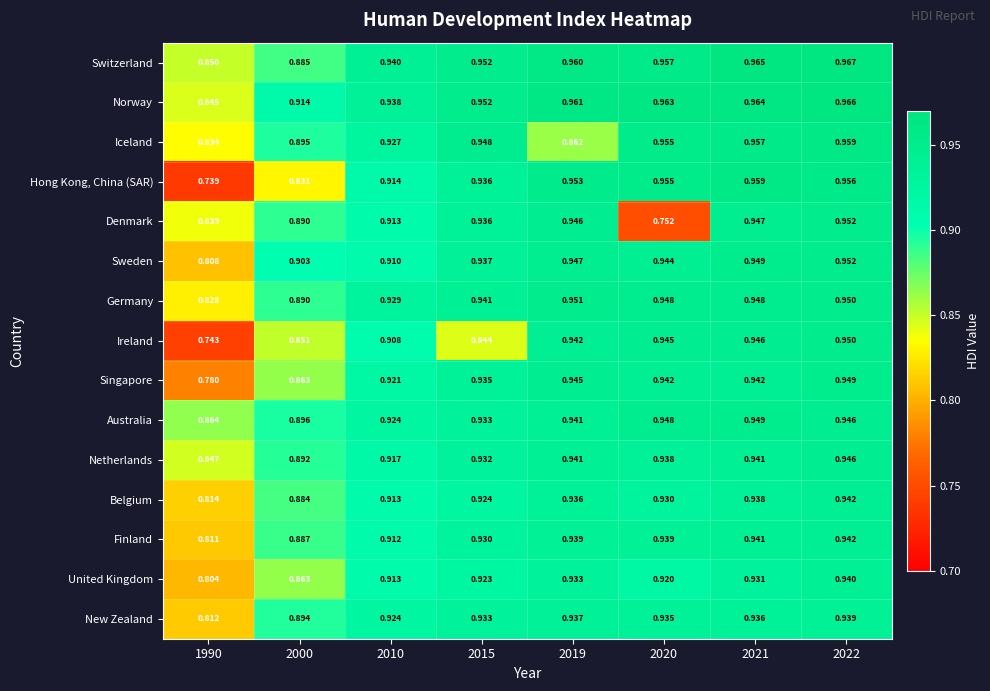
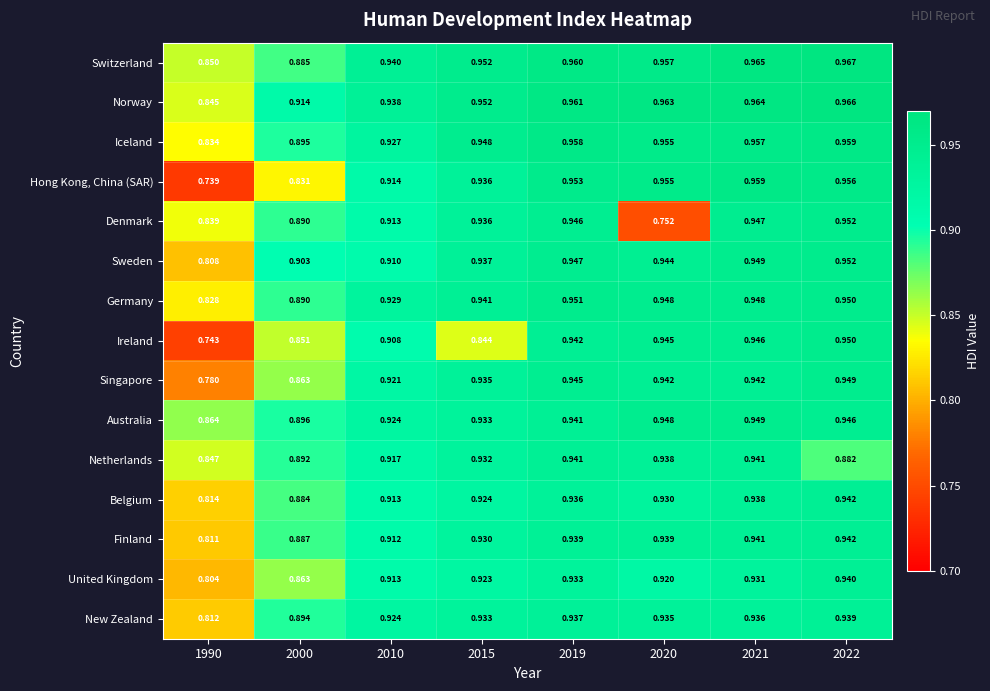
  {
    "Switzerland": {
      "1990": 0.850,
      "2000": 0.885,
      "2010": 0.940,
      "2015": 0.952,
      "2019": 0.960,
      "2020": 0.957,
      "2021": 0.965,
      "2022": 0.967
    },
    "Norway": {
      "1990": 0.845,
      "2000": 0.914,
      "2010": 0.938,
      "2015": 0.952,
      "2019": 0.961,
      "2020": 0.963,
      "2021": 0.964,
      "2022": 0.966
    },
    "Iceland": {
      "1990": 0.834,
      "2000": 0.895,
      "2010": 0.927,
      "2015": 0.948,
-     "2019": 0.862,
+     "2019": 0.958,
      "2020": 0.955,
      "2021": 0.957,
      "2022": 0.959
    },
    "Hong Kong, China (SAR)": {
      "1990": 0.739,
      "2000": 0.831,
      "2010": 0.914,
      "2015": 0.936,
      "2019": 0.953,
      "2020": 0.955,
      "2021": 0.959,
      "2022": 0.956
    },
    "Denmark": {
      "1990": 0.839,
      "2000": 0.890,
      "2010": 0.913,
      "2015": 0.936,
      "2019": 0.946,
      "2020": 0.752,
      "2021": 0.947,
      "2022": 0.952
    },
    "Sweden": {
      "1990": 0.808,
      "2000": 0.903,
      "2010": 0.910,
      "2015": 0.937,
      "2019": 0.947,
      "2020": 0.944,
      "2021": 0.949,
      "2022": 0.952
    },
    "Germany": {
      "1990": 0.828,
      "2000": 0.890,
      "2010": 0.929,
      "2015": 0.941,
      "2019": 0.951,
      "2020": 0.948,
      "2021": 0.948,
      "2022": 0.950
    },
    "Ireland": {
      "1990": 0.743,
      "2000": 0.851,
      "2010": 0.908,
      "2015": 0.844,
      "2019": 0.942,
      "2020": 0.945,
      "2021": 0.946,
      "2022": 0.950
    },
    "Singapore": {
      "1990": 0.780,
      "2000": 0.863,
      "2010": 0.921,
      "2015": 0.935,
      "2019": 0.945,
      "2020": 0.942,
      "2021": 0.942,
      "2022": 0.949
    },
    "Australia": {
      "1990": 0.864,
      "2000": 0.896,
      "2010": 0.924,
      "2015": 0.933,
      "2019": 0.941,
      "2020": 0.948,
      "2021": 0.949,
      "2022": 0.946
    },
    "Netherlands": {
      "1990": 0.847,
      "2000": 0.892,
      "2010": 0.917,
      "2015": 0.932,
      "2019": 0.941,
      "2020": 0.938,
      "2021": 0.941,
-     "2022": 0.946
+     "2022": 0.882
    },
    "Belgium": {
      "1990": 0.814,
      "2000": 0.884,
      "2010": 0.913,
      "2015": 0.924,
      "2019": 0.936,
      "2020": 0.930,
      "2021": 0.938,
      "2022": 0.942
    },
    "Finland": {
      "1990": 0.811,
      "2000": 0.887,
      "2010": 0.912,
      "2015": 0.930,
      "2019": 0.939,
      "2020": 0.939,
      "2021": 0.941,
      "2022": 0.942
    },
    "United Kingdom": {
      "1990": 0.804,
      "2000": 0.863,
      "2010": 0.913,
      "2015": 0.923,
      "2019": 0.933,
      "2020": 0.920,
      "2021": 0.931,
      "2022": 0.940
    },
    "New Zealand": {
      "1990": 0.812,
      "2000": 0.894,
      "2010": 0.924,
      "2015": 0.933,
      "2019": 0.937,
      "2020": 0.935,
      "2021": 0.936,
      "2022": 0.939
    }
  }
